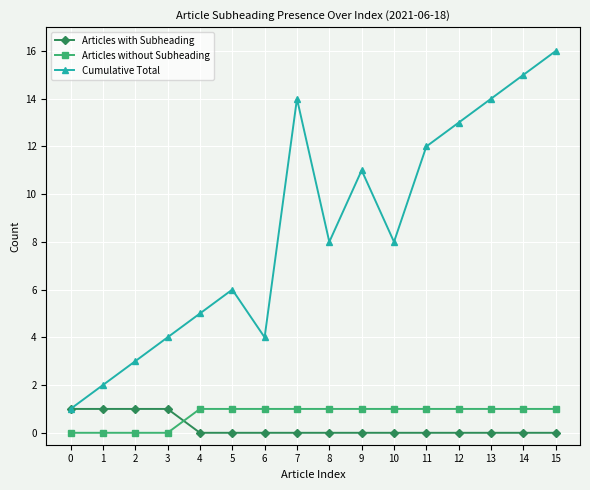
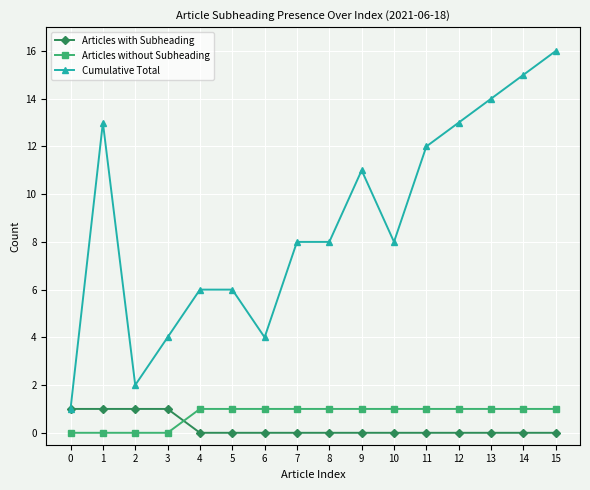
  {
    "Cumulative Total": {
-     "1": 2,
-     "2": 3,
+     "1": 13,
+     "2": 2,
      "3": 4,
-     "4": 5,
+     "4": 6,
      "5": 6,
      "6": 4,
-     "7": 14,
+     "7": 8,
      "8": 8,
      "9": 11,
      "10": 8,
      "11": 12,
      "12": 13,
      "13": 14,
      "14": 15,
      "15": 16
    }
  }
